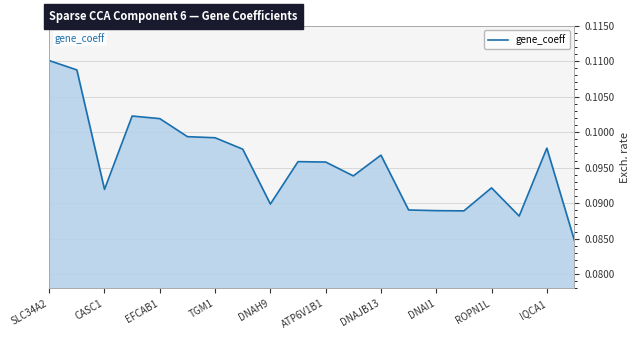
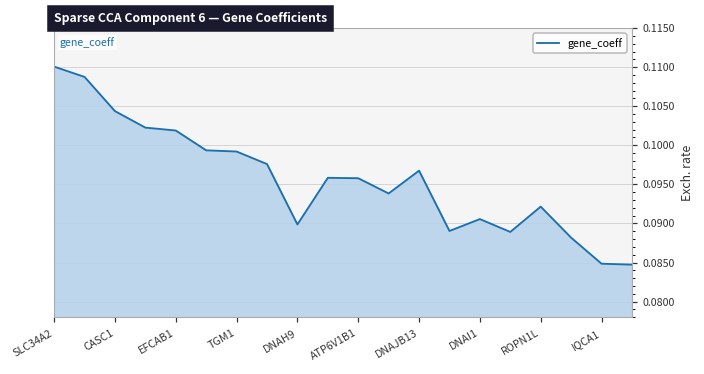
  {
    "SLC34A2": 0.110,
-   "CASC1": 0.092,
+   "CASC1": 0.104,
    "EFCAB1": 0.102,
    "TGM1": 0.099,
    "DNAH9": 0.090,
    "ATP6V1B1": 0.096,
    "DNAJB13": 0.097,
-   "DNAI1": 0.089,
+   "DNAI1": 0.091,
    "ROPN1L": 0.092,
-   "IQCA1": 0.098
+   "IQCA1": 0.085
  }
